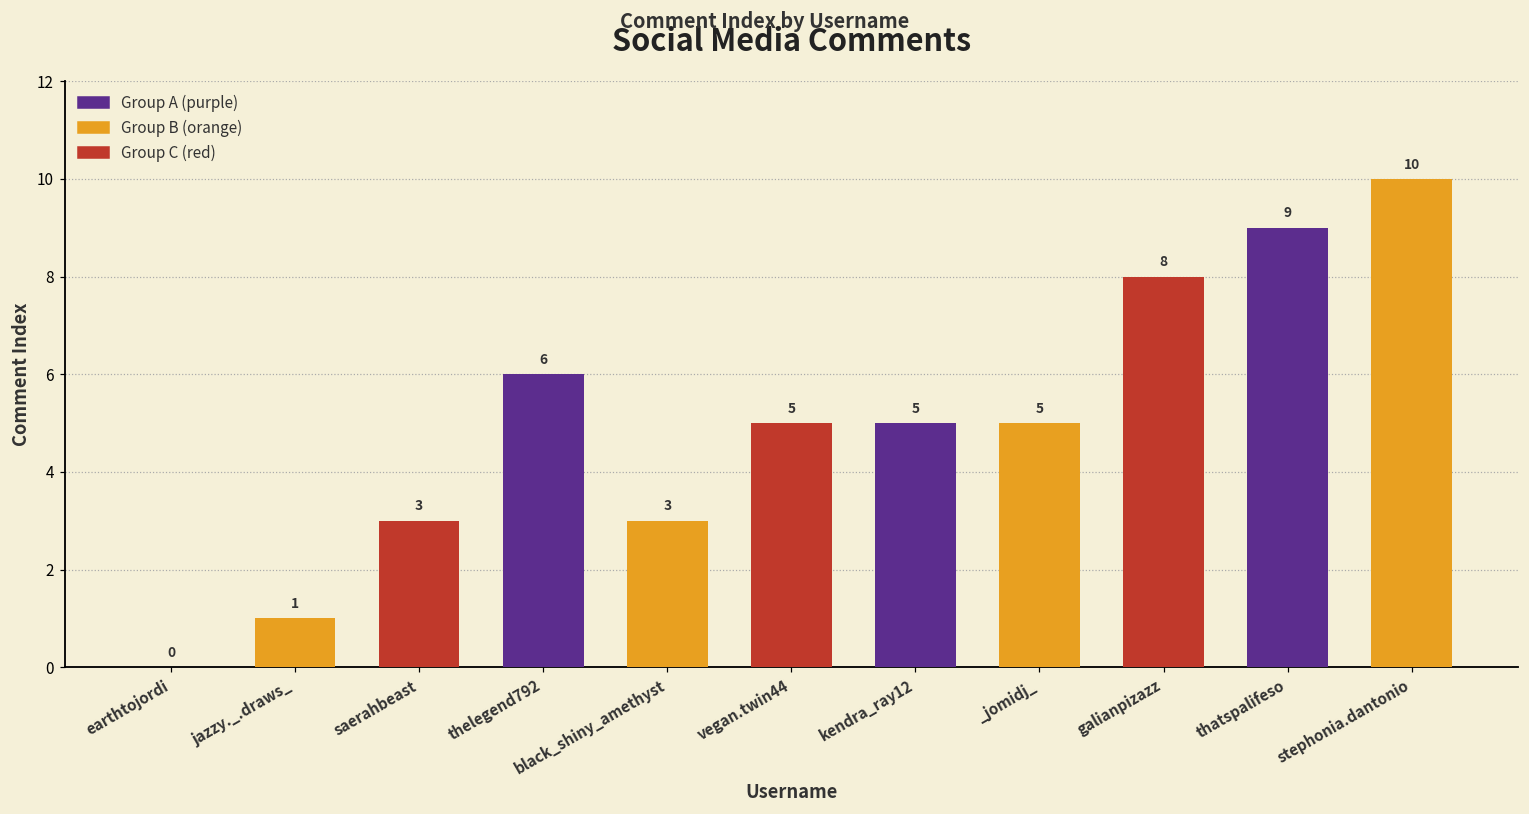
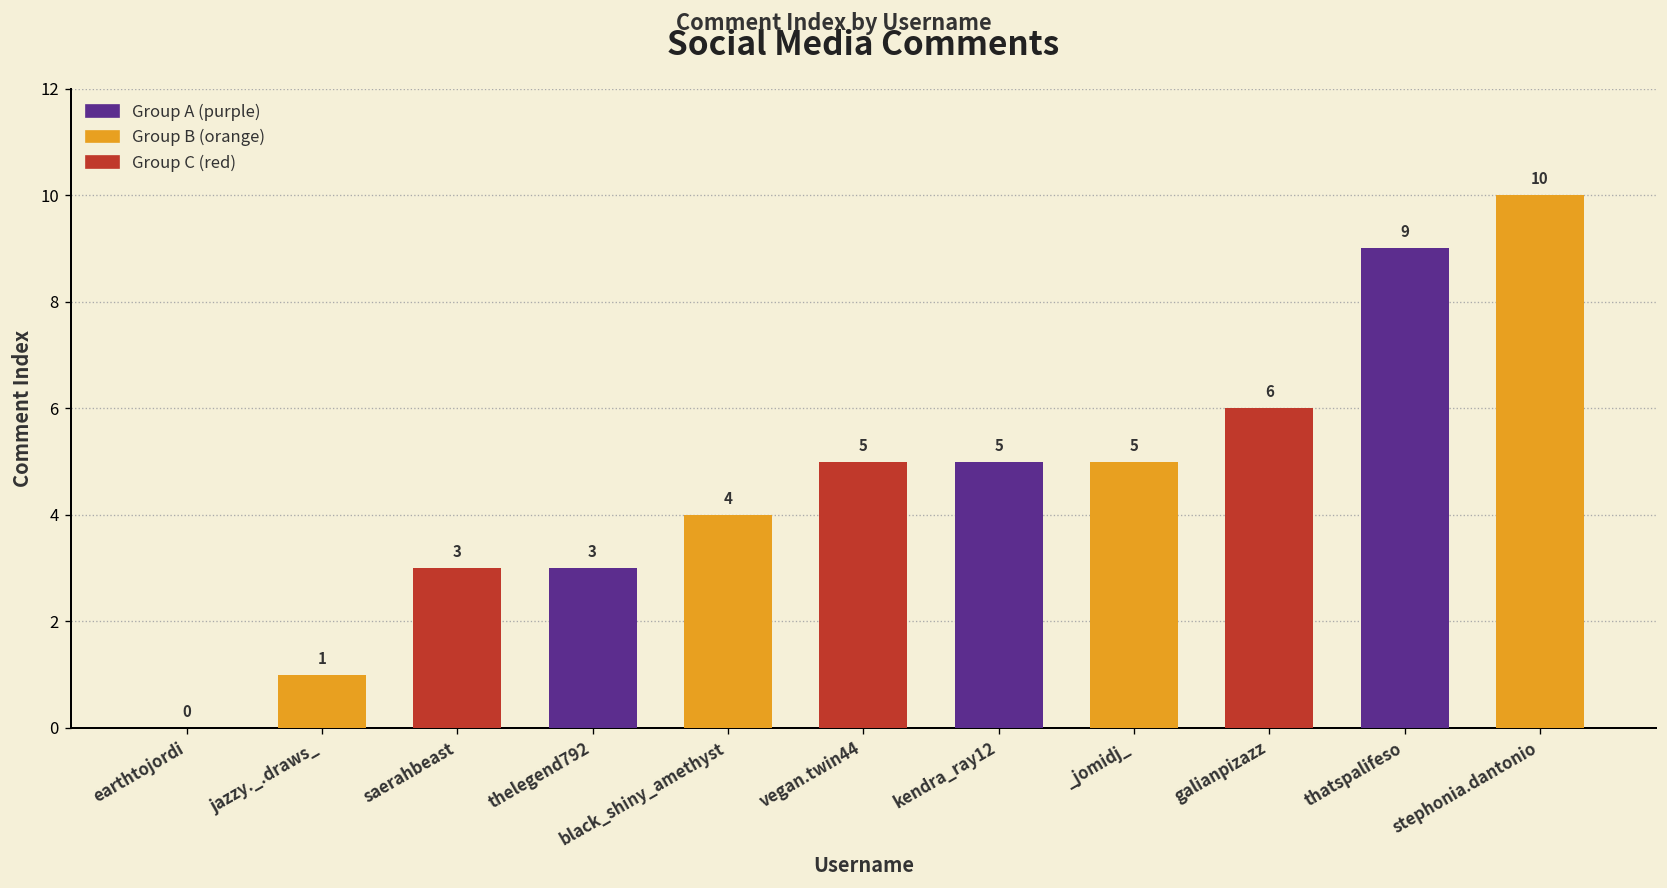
  {
    "earthtojordi": 0,
    "jazzy._.draws_": 1,
    "saerahbeast": 3,
-   "thelegend792": 6,
-   "black_shiny_amethyst": 3,
+   "thelegend792": 3,
+   "black_shiny_amethyst": 4,
    "vegan.twin44": 5,
    "kendra_ray12": 5,
    "_jomidj_": 5,
-   "galianpizazz": 8,
+   "galianpizazz": 6,
    "thatspalifeso": 9,
    "stephonia.dantonio": 10
  }
